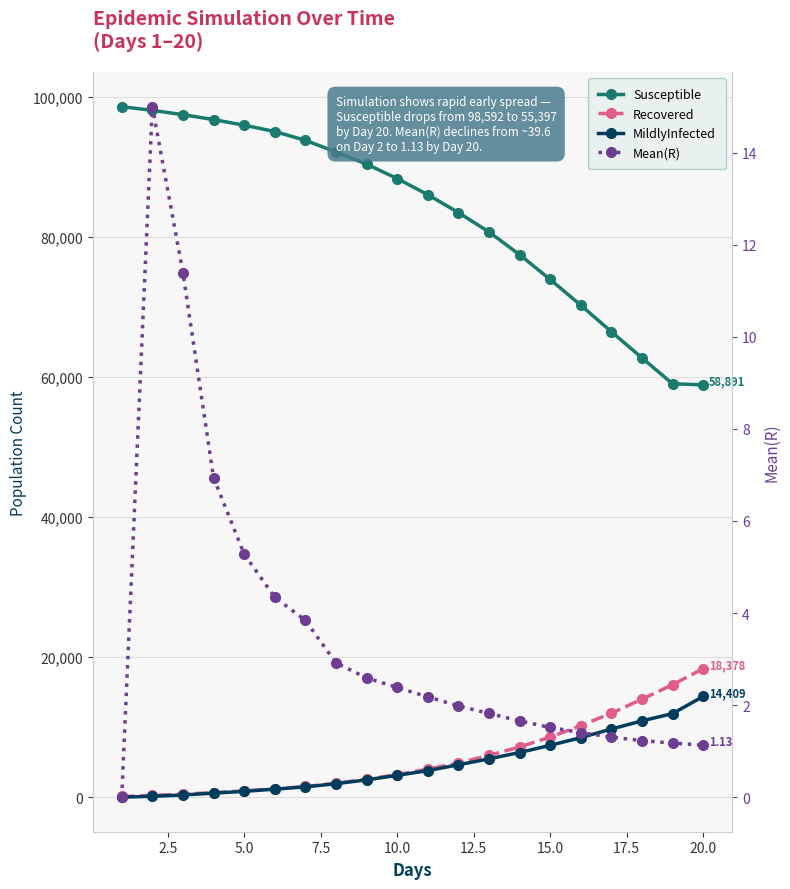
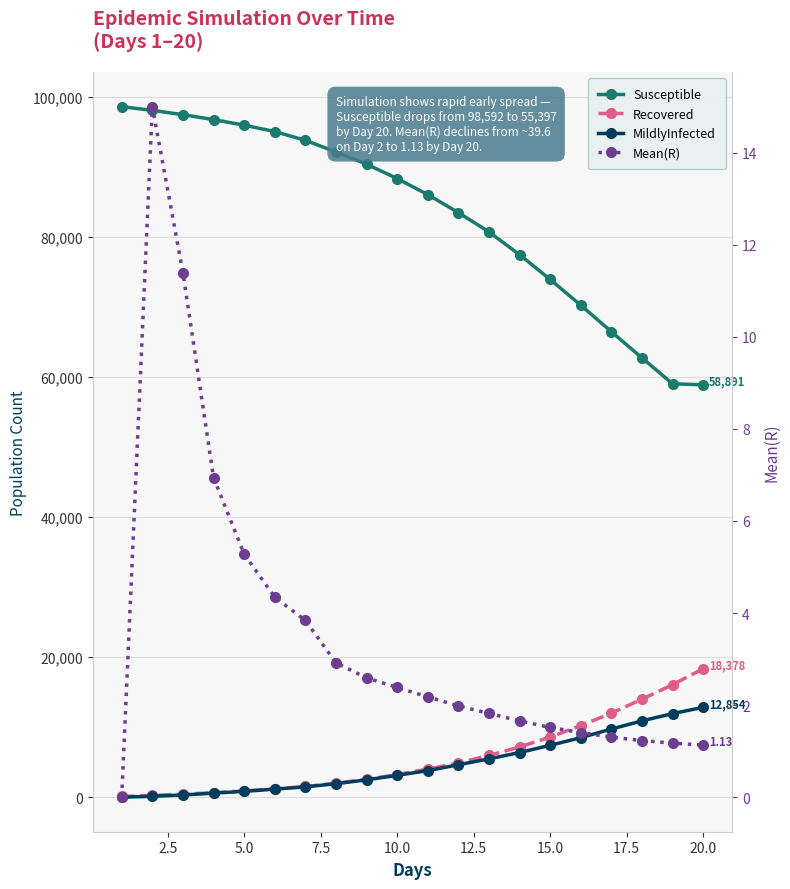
  {
    "Susceptible": {
      "20.0": "58,891"
    },
    "Recovered": {
      "20.0": "18,378"
    },
    "MildlyInfected": {
-     "20.0": "14,409"
+     "20.0": "12,854"
    },
    "Mean(R)": {
      "20.0": "1.13"
    }
  }
